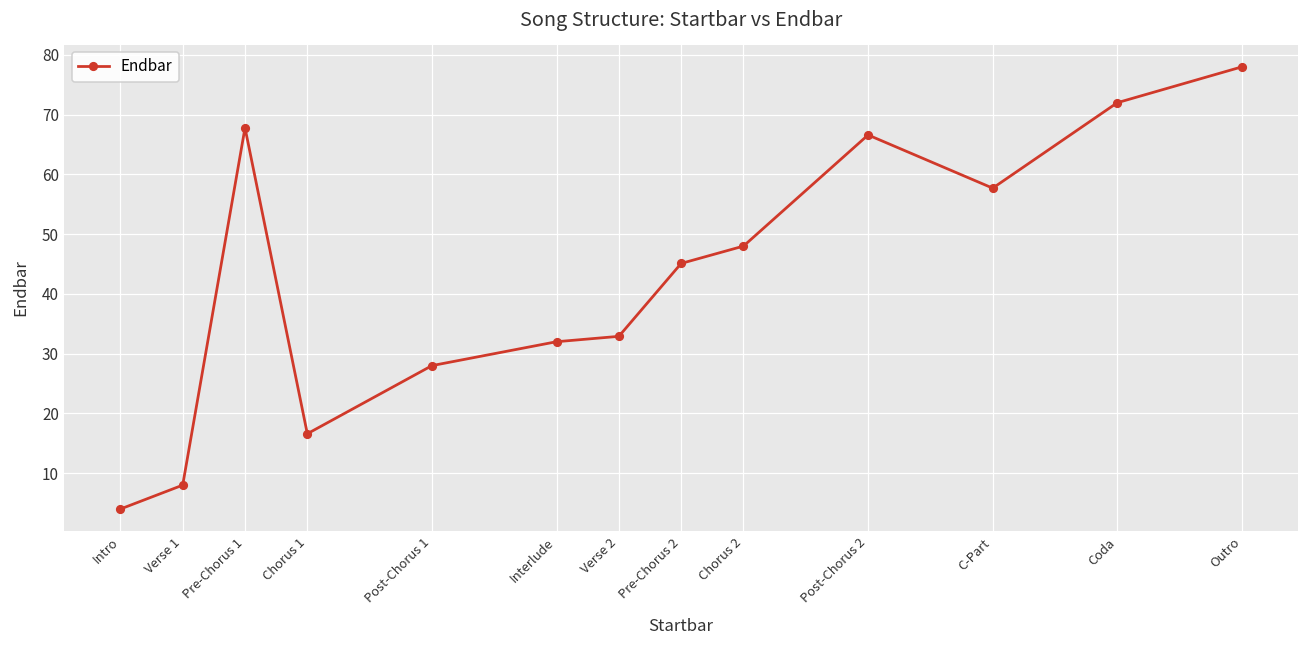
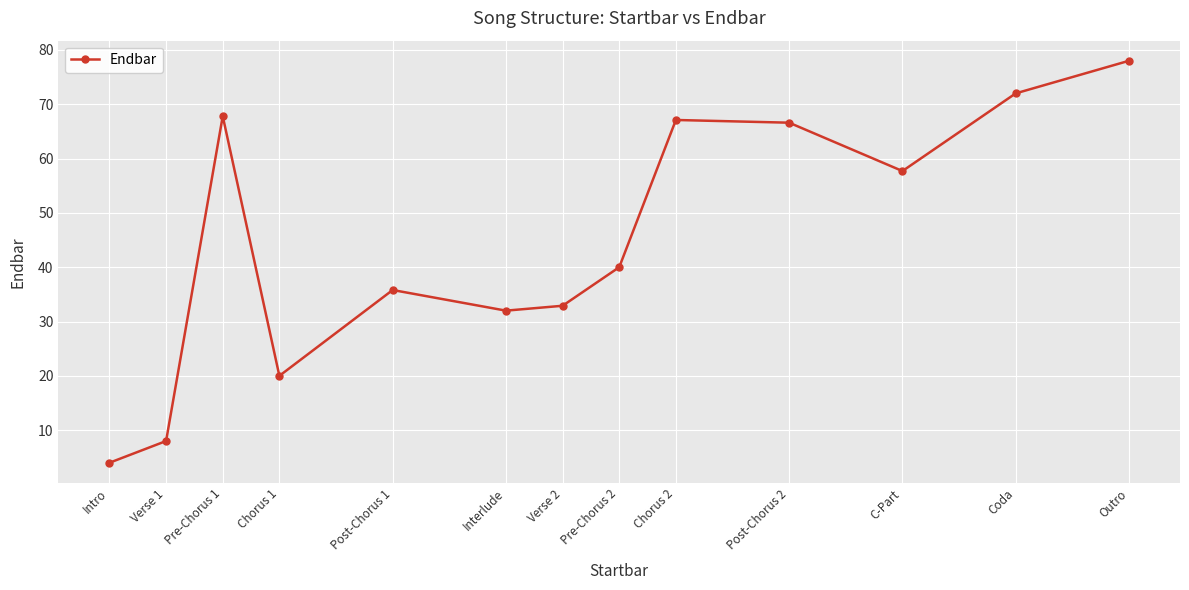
  {
    "Intro": 4,
    "Verse 1": 8,
    "Pre-Chorus 1": 68,
-   "Chorus 1": 17,
-   "Post-Chorus 1": 28,
+   "Chorus 1": 20,
+   "Post-Chorus 1": 36,
    "Interlude": 32,
    "Verse 2": 33,
-   "Pre-Chorus 2": 45,
-   "Chorus 2": 48,
+   "Pre-Chorus 2": 40,
+   "Chorus 2": 67,
    "Post-Chorus 2": 67,
    "C-Part": 58,
    "Coda": 72,
    "Outro": 78
  }
